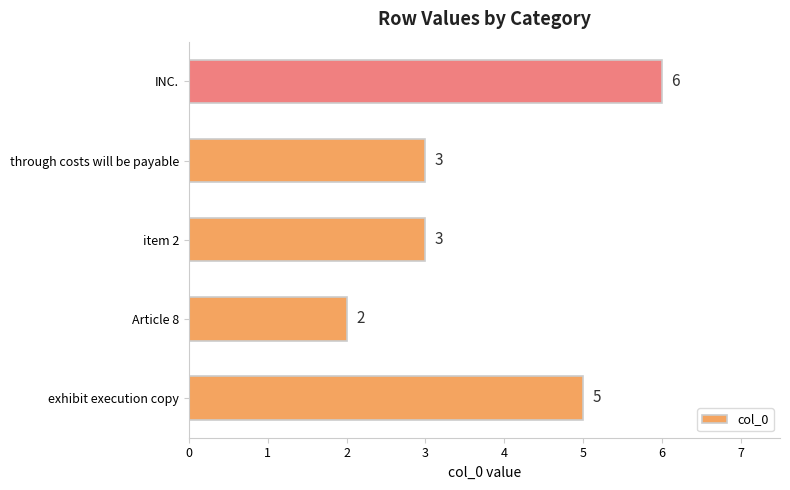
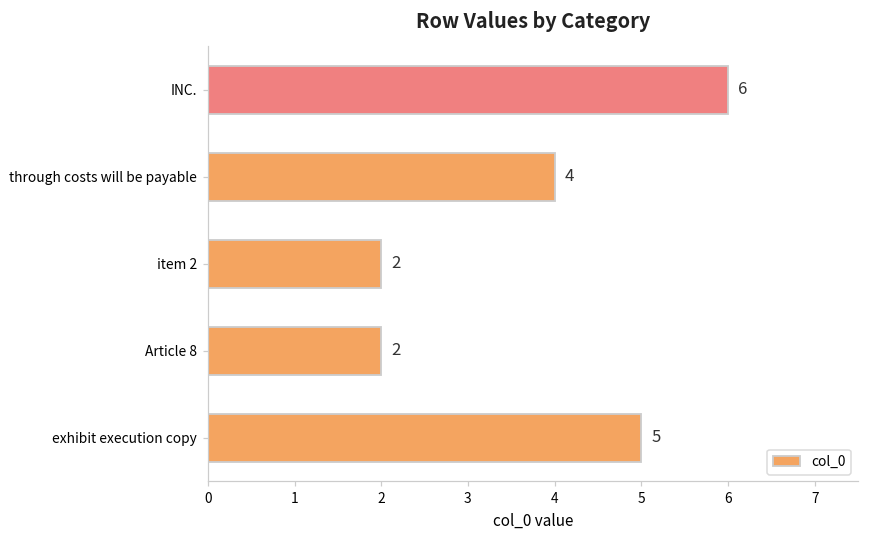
  {
    "INC.": 6,
-   "through costs will be payable": 3,
-   "item 2": 3,
+   "through costs will be payable": 4,
+   "item 2": 2,
    "Article 8": 2,
    "exhibit execution copy": 5
  }
